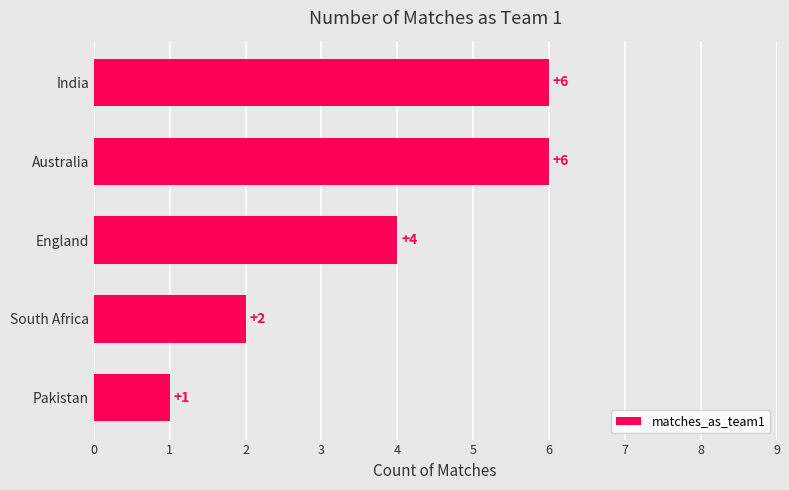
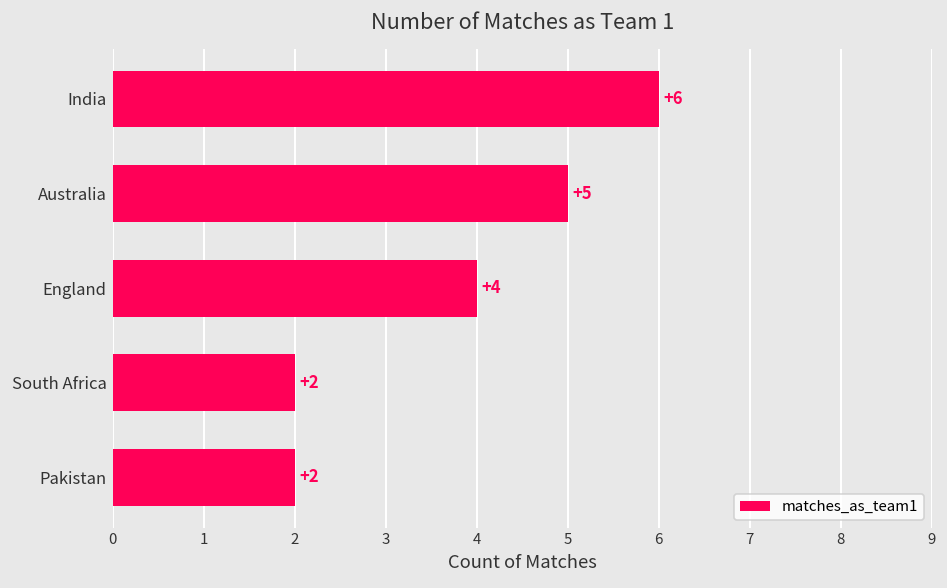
  {
    "India": "+6",
-   "Australia": "+6",
+   "Australia": "+5",
    "England": "+4",
    "South Africa": "+2",
-   "Pakistan": "+1"
+   "Pakistan": "+2"
  }
